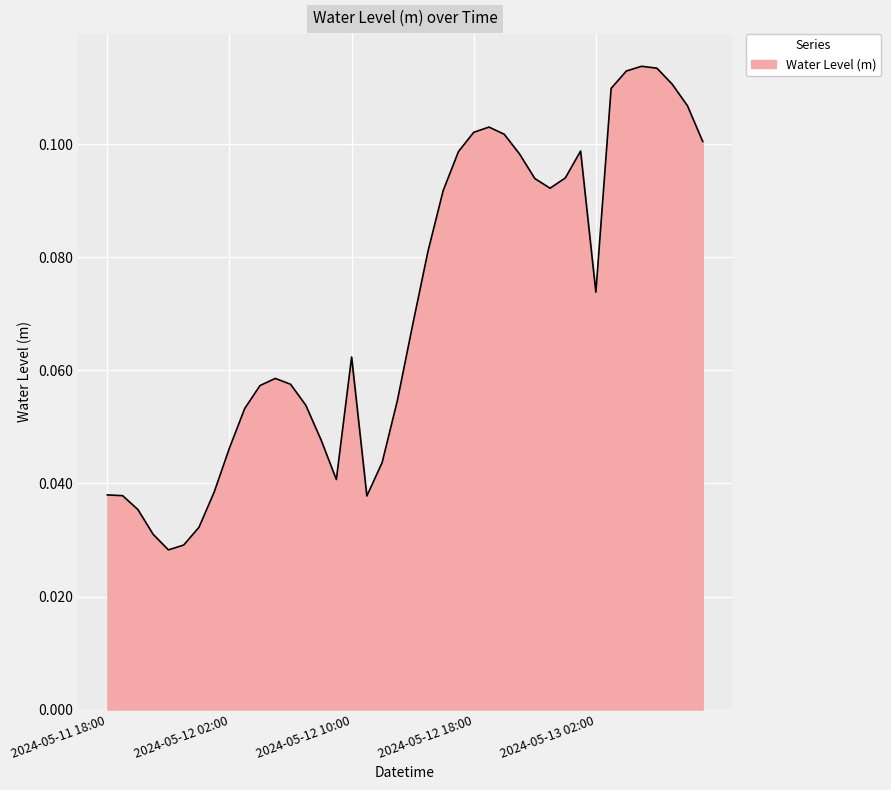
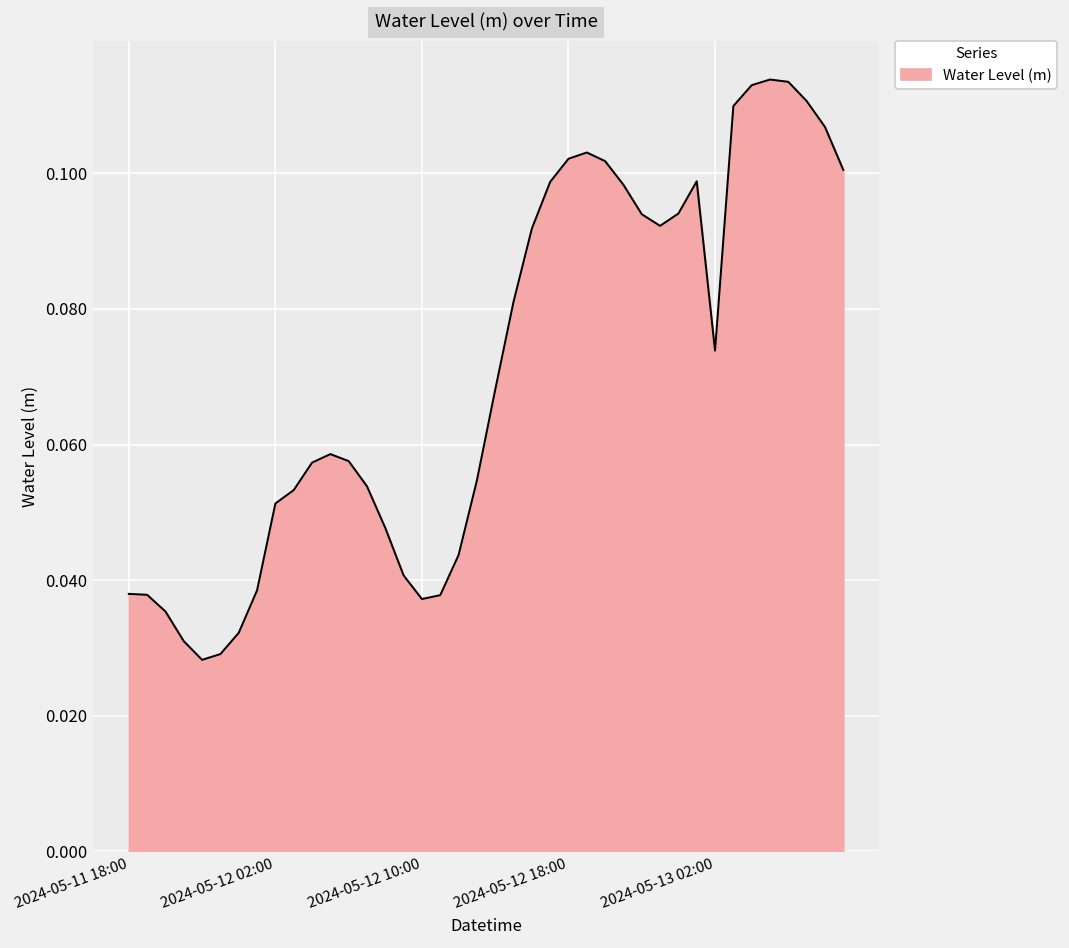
  {
    "2024-05-11 18:00": 0.038,
-   "2024-05-12 02:00": 0.046,
-   "2024-05-12 10:00": 0.062,
+   "2024-05-12 02:00": 0.051,
+   "2024-05-12 10:00": 0.037,
    "2024-05-12 18:00": 0.102,
    "2024-05-13 02:00": 0.074
  }
